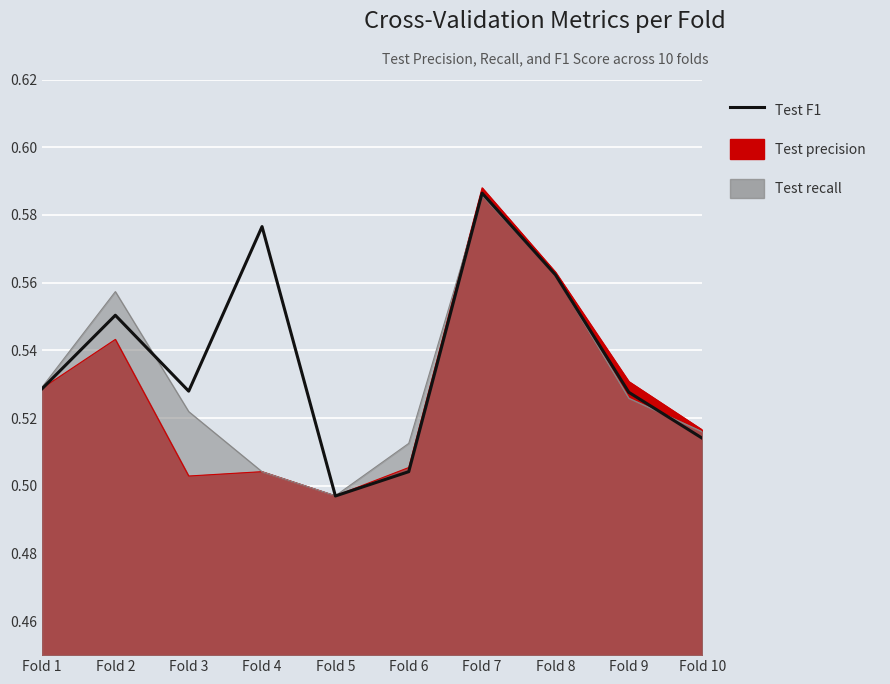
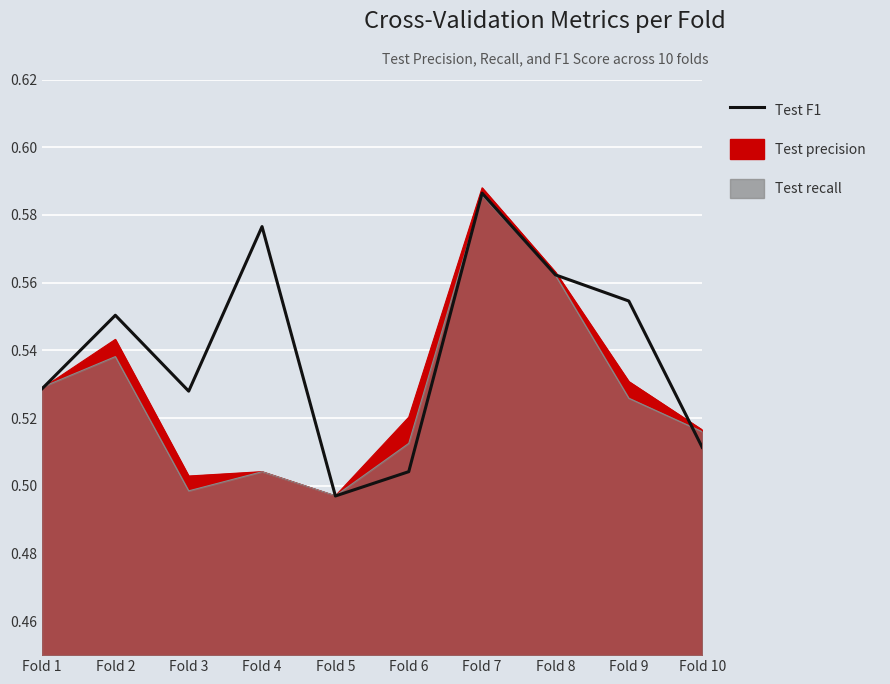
  {
    "Test F1": {
      "Fold 2": 0.550,
      "Fold 3": 0.528,
      "Fold 4": 0.577,
      "Fold 6": 0.504,
-     "Fold 9": 0.528,
-     "Fold 10": 0.514
+     "Fold 9": 0.555,
+     "Fold 10": 0.511
    },
    "Test precision": {
      "Fold 2": 0.543,
      "Fold 3": 0.503,
-     "Fold 6": 0.505,
+     "Fold 6": 0.520,
      "Fold 7": 0.588,
      "Fold 8": 0.563,
      "Fold 9": 0.531
    },
    "Test recall": {
-     "Fold 2": 0.557,
-     "Fold 3": 0.522,
+     "Fold 2": 0.538,
+     "Fold 3": 0.499,
      "Fold 6": 0.513,
      "Fold 9": 0.526
    }
  }
